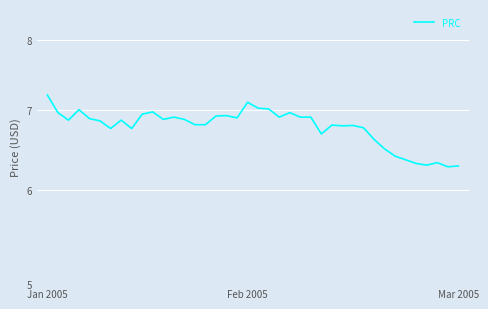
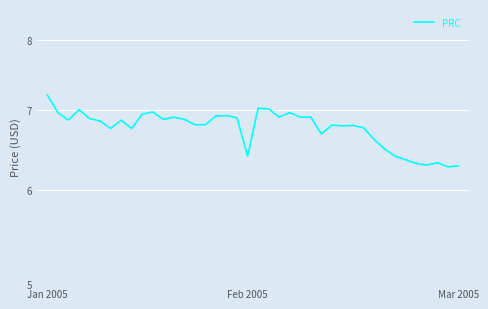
  {
    "Jan 2005": 7.2,
-   "Feb 2005": 7.1,
+   "Feb 2005": 6.4,
    "Mar 2005": 6.3
  }
